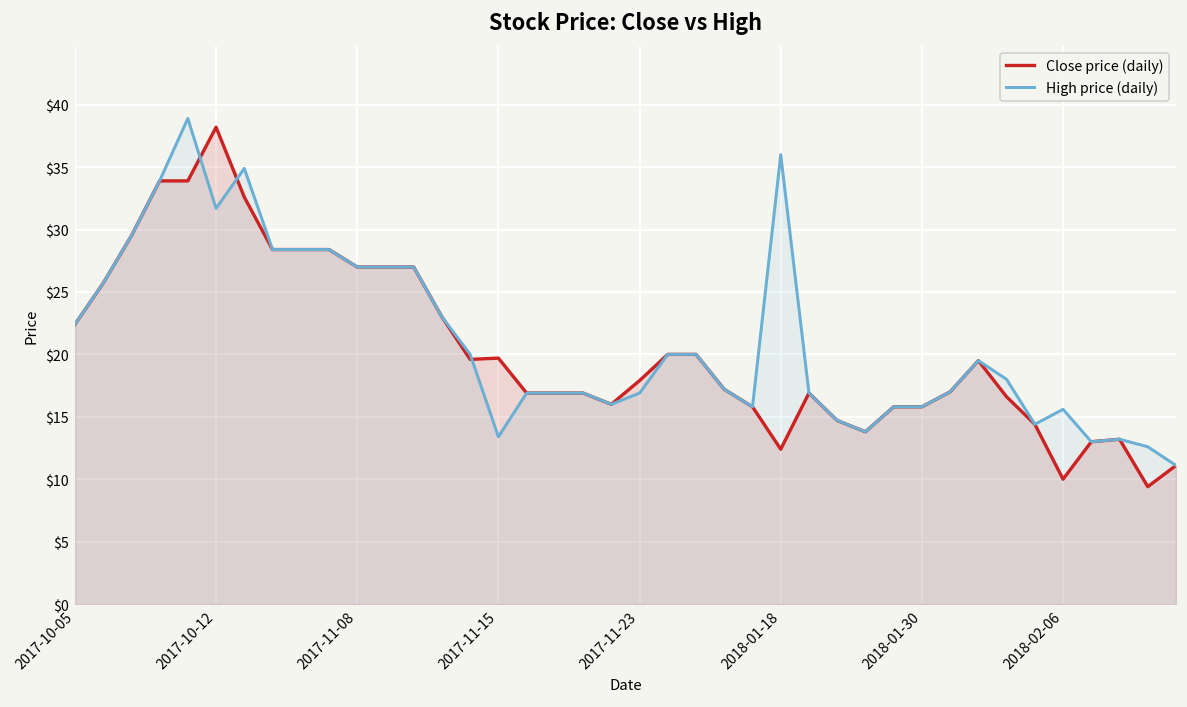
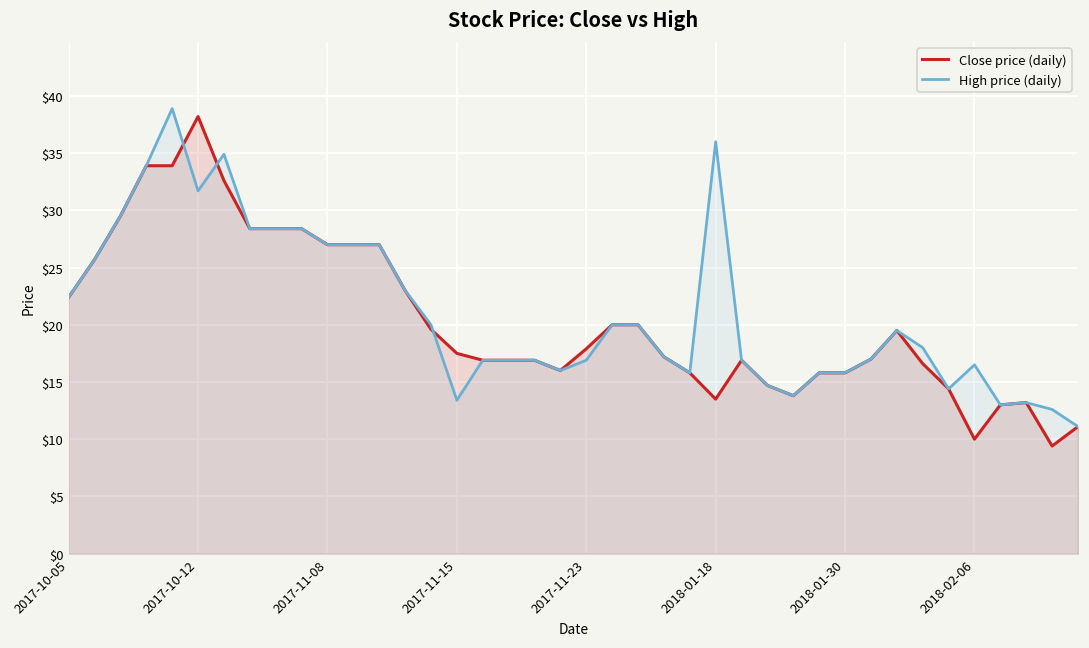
  {
    "Close price (daily)": {
      "2017-10-12": "$38.2",
-     "2017-11-15": "$19.7",
+     "2017-11-15": "$17.5",
      "2017-11-23": "$17.9",
-     "2018-01-18": "$12.4",
+     "2018-01-18": "$13.5",
      "2018-02-06": "$10.0"
    },
    "High price (daily)": {
      "2017-10-12": "$31.7",
      "2017-11-15": "$13.4",
      "2017-11-23": "$16.9",
      "2018-01-18": "$36.0",
-     "2018-02-06": "$15.6"
+     "2018-02-06": "$16.5"
    }
  }
